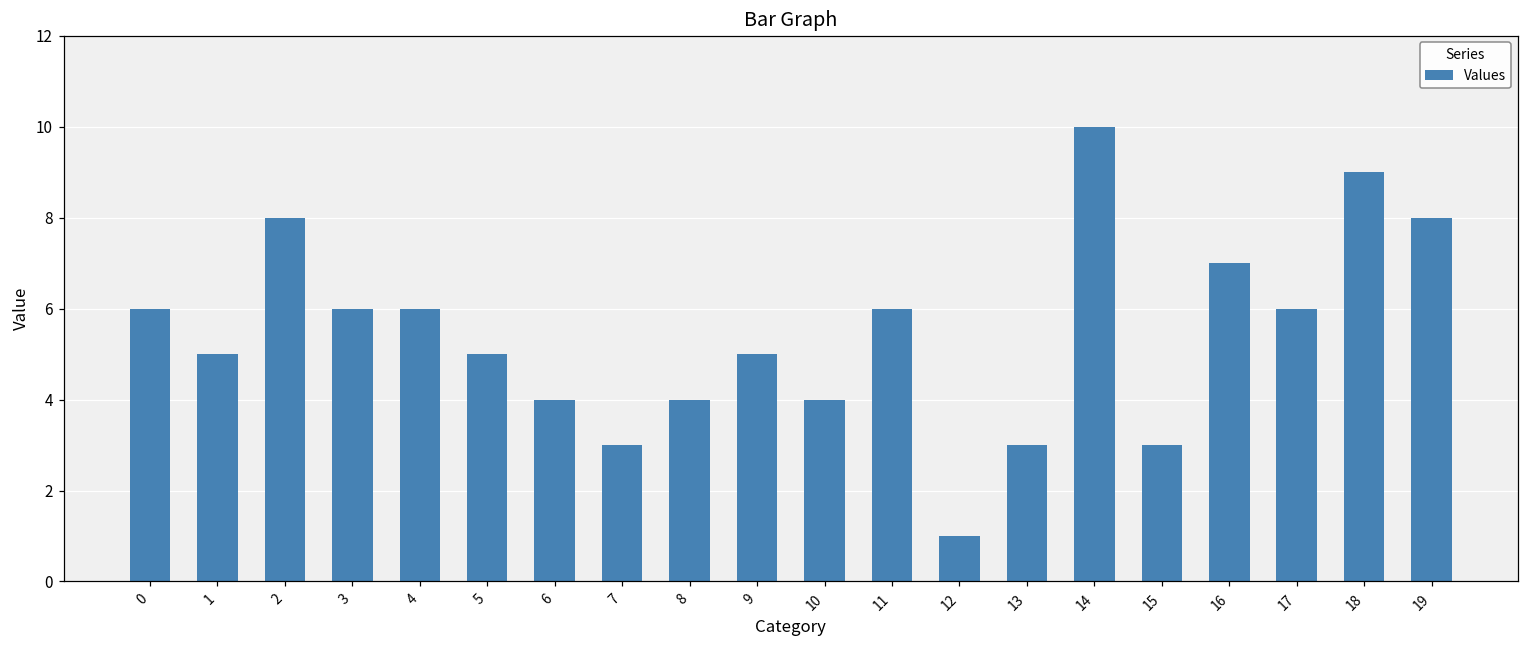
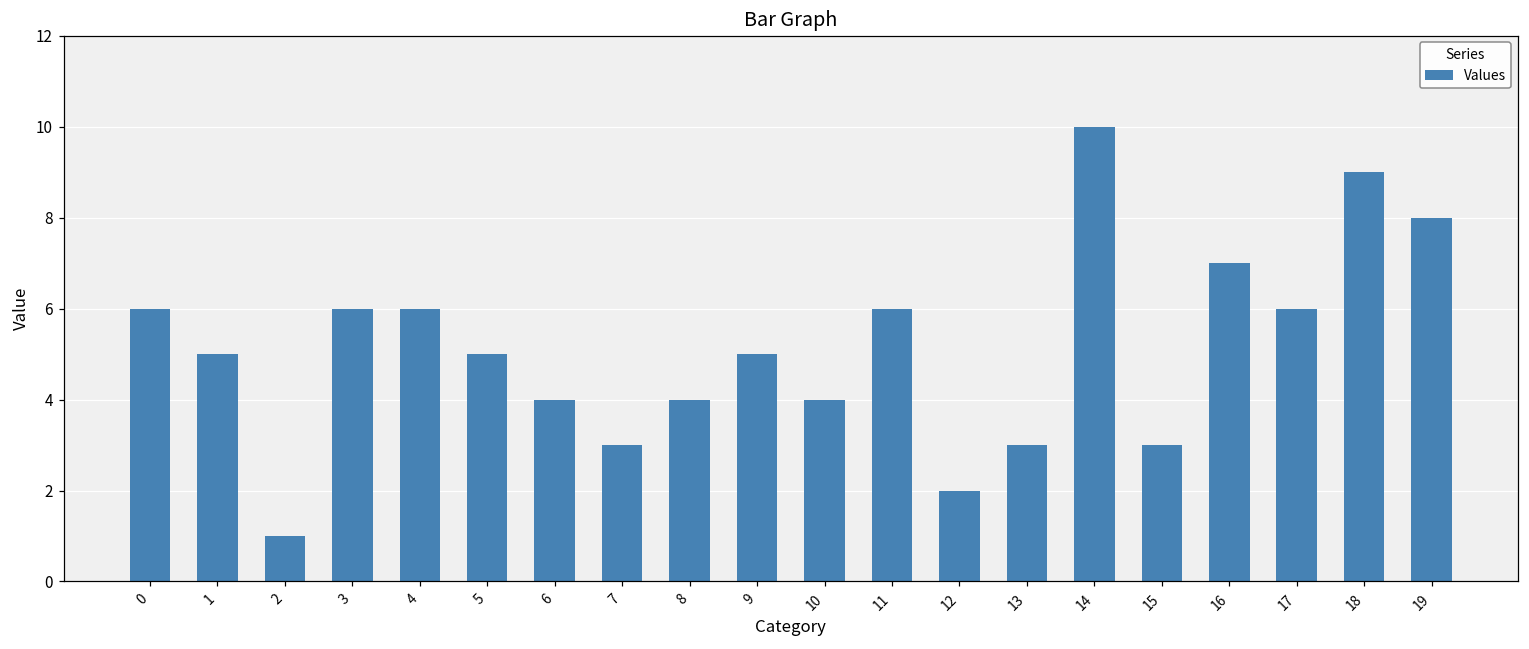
  {
    "0": 6,
    "1": 5,
-   "2": 8,
+   "2": 1,
    "3": 6,
    "4": 6,
    "5": 5,
    "6": 4,
    "7": 3,
    "8": 4,
    "9": 5,
    "10": 4,
    "11": 6,
-   "12": 1,
+   "12": 2,
    "13": 3,
    "14": 10,
    "15": 3,
    "16": 7,
    "17": 6,
    "18": 9,
    "19": 8
  }
